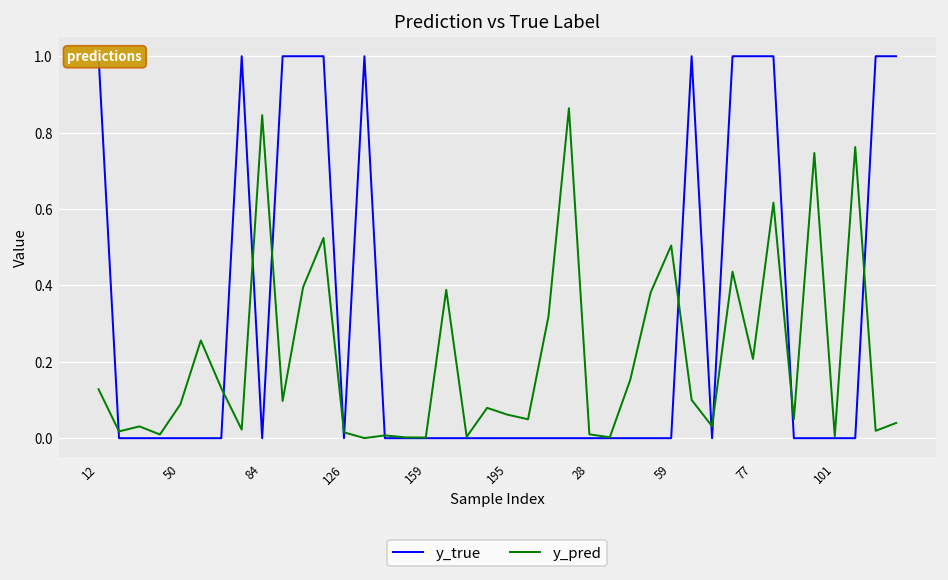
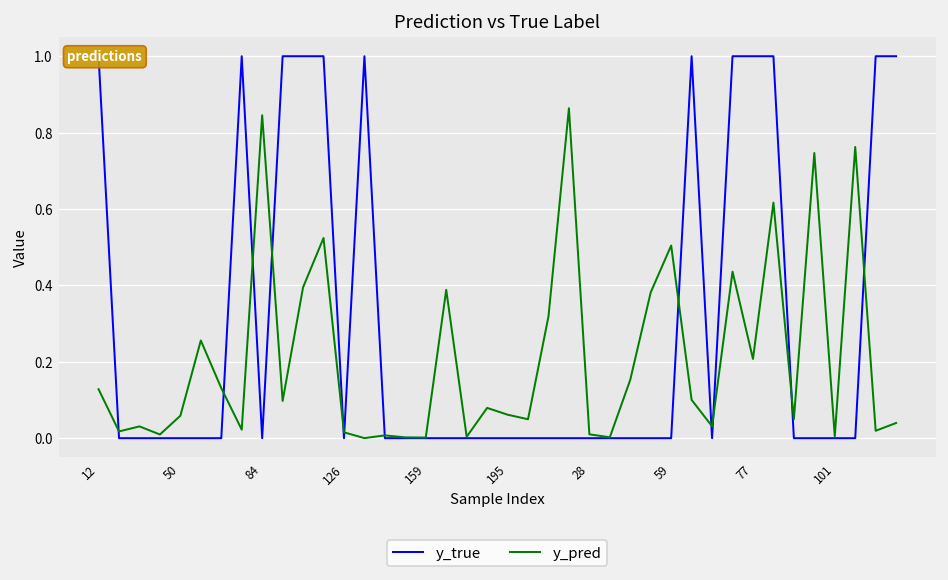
  {
    "y_true": {
      "50": 0.00,
      "84": 0.00,
      "126": 0.00,
      "195": 0.00,
      "28": 0.00,
      "59": 0.00,
      "77": 1.00
    },
    "y_pred": {
      "12": 0.13,
-     "50": 0.09,
+     "50": 0.06,
      "84": 0.85,
      "126": 0.02,
      "195": 0.06,
      "28": 0.01,
      "59": 0.50,
      "77": 0.21
    }
  }
